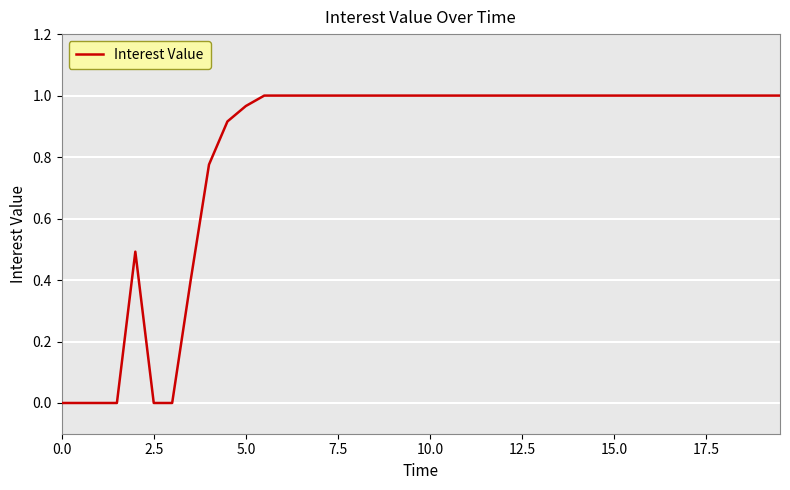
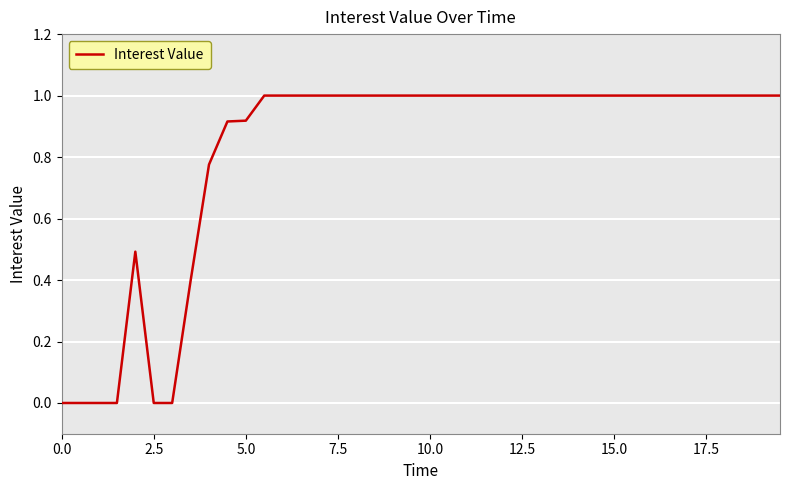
  {
    "0.0": 0.00,
    "2.5": 0.00,
-   "5.0": 0.97,
+   "5.0": 0.92,
    "7.5": 1.00,
    "10.0": 1.00,
    "12.5": 1.00,
    "15.0": 1.00,
    "17.5": 1.00
  }
